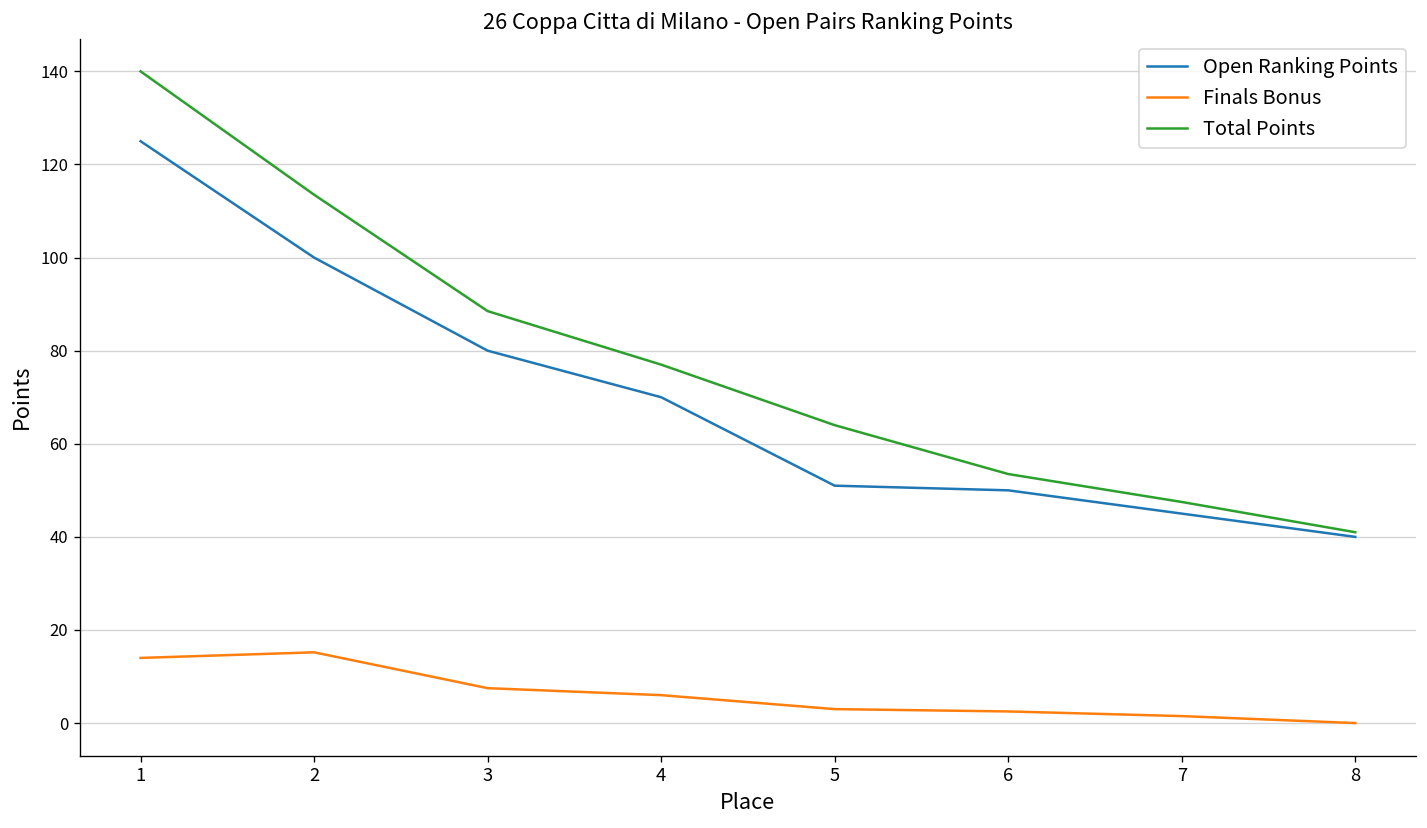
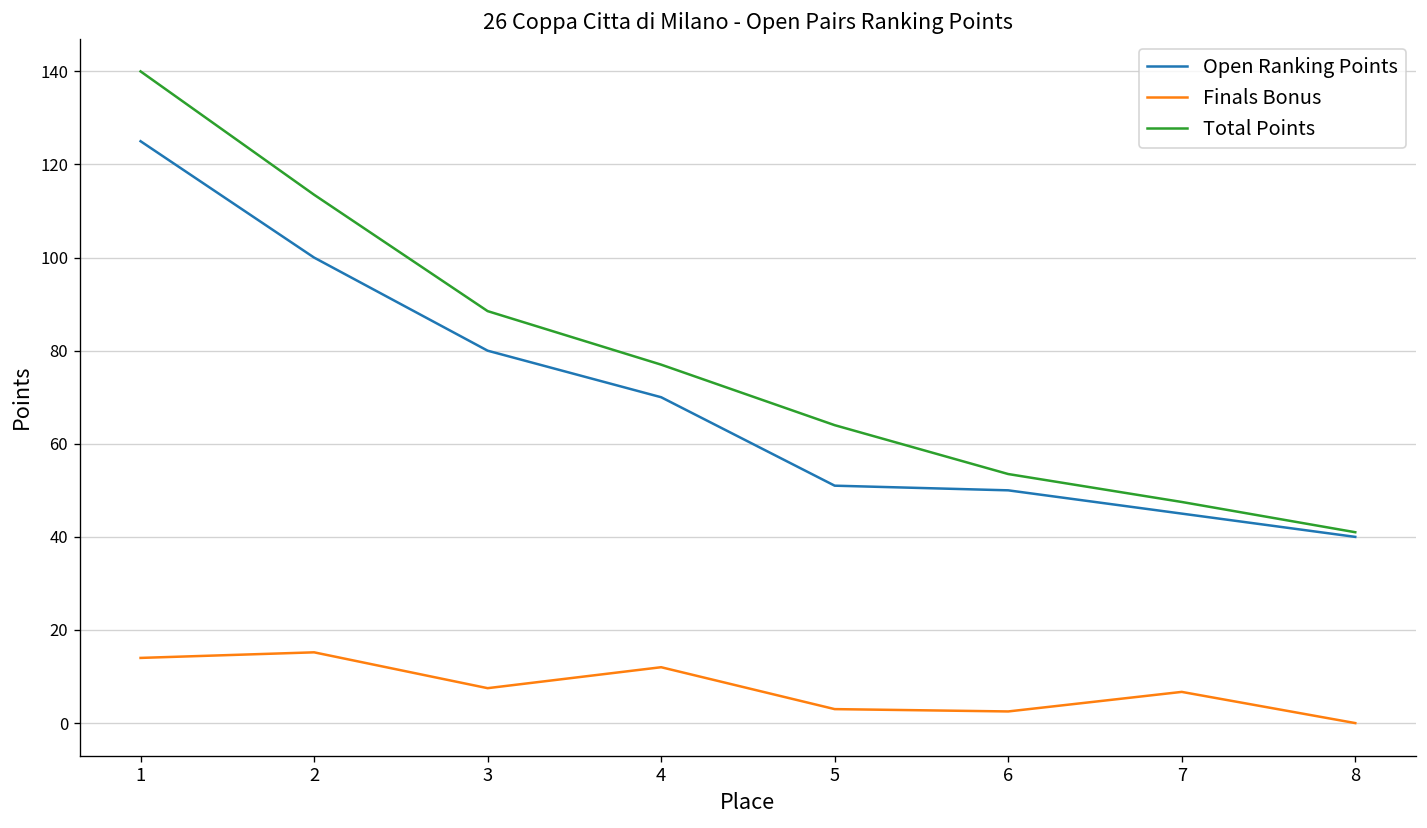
  {
    "Open Ranking Points": {
      "1": 125,
      "2": 100,
      "3": 80,
      "4": 70,
      "5": 51,
      "6": 50,
      "7": 45,
      "8": 40
    },
    "Finals Bonus": {
      "1": 14,
      "2": 15,
      "3": 8,
-     "4": 6,
+     "4": 12,
      "5": 3,
      "6": 3,
-     "7": 2,
+     "7": 7,
      "8": 0
    },
    "Total Points": {
      "1": 140,
      "2": 114,
      "3": 89,
      "4": 77,
      "5": 64,
      "6": 54,
      "7": 48,
      "8": 41
    }
  }
